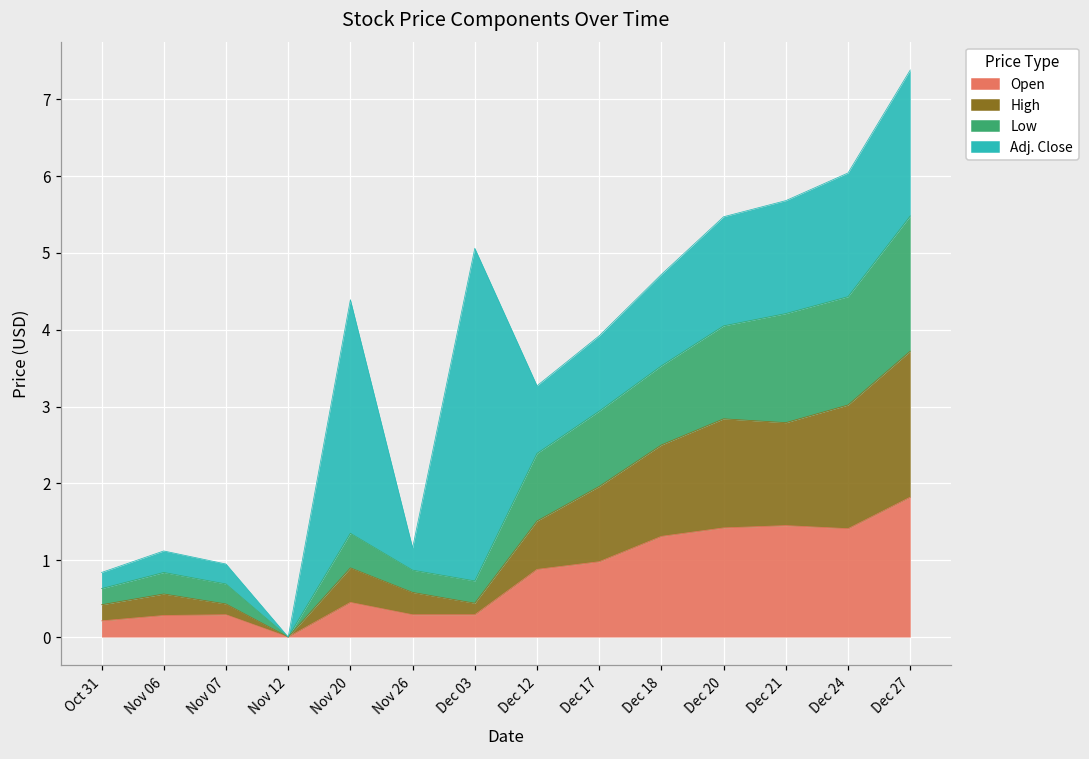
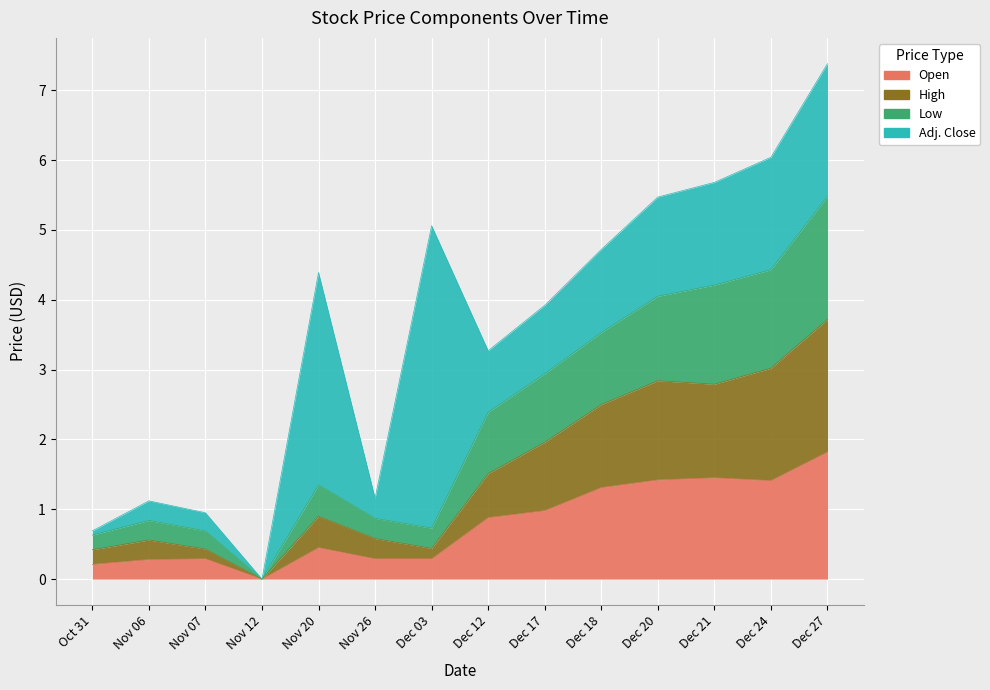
  {
    "Open": {
      "Oct 31": 0.2,
      "Nov 06": 0.3,
      "Nov 07": 0.3,
      "Nov 20": 0.4,
      "Nov 26": 0.3,
      "Dec 03": 0.3,
      "Dec 12": 0.9,
      "Dec 17": 1.0,
      "Dec 18": 1.3,
      "Dec 20": 1.4,
      "Dec 21": 1.4,
      "Dec 24": 1.4,
      "Dec 27": 1.8
    },
    "High": {
      "Oct 31": 0.2,
      "Nov 06": 0.3,
      "Nov 07": 0.1,
      "Nov 20": 0.4,
      "Nov 26": 0.3,
      "Dec 03": 0.1,
      "Dec 12": 0.6,
      "Dec 17": 1.0,
      "Dec 18": 1.2,
      "Dec 20": 1.4,
      "Dec 21": 1.3,
      "Dec 24": 1.6,
      "Dec 27": 1.9
    },
    "Low": {
      "Oct 31": 0.2,
      "Nov 06": 0.3,
      "Nov 07": 0.3,
      "Nov 20": 0.4,
      "Nov 26": 0.3,
      "Dec 03": 0.3,
      "Dec 12": 0.9,
      "Dec 17": 1.0,
      "Dec 18": 1.0,
      "Dec 20": 1.2,
      "Dec 21": 1.4,
      "Dec 24": 1.4,
      "Dec 27": 1.8
    },
    "Adj. Close": {
-     "Oct 31": 0.2,
+     "Oct 31": 0.1,
      "Nov 06": 0.3,
      "Nov 07": 0.3,
      "Nov 20": 3.0,
      "Nov 26": 0.3,
      "Dec 03": 4.3,
      "Dec 12": 0.9,
      "Dec 17": 1.0,
      "Dec 18": 1.2,
      "Dec 20": 1.4,
      "Dec 21": 1.5,
      "Dec 24": 1.6,
      "Dec 27": 1.9
    }
  }
